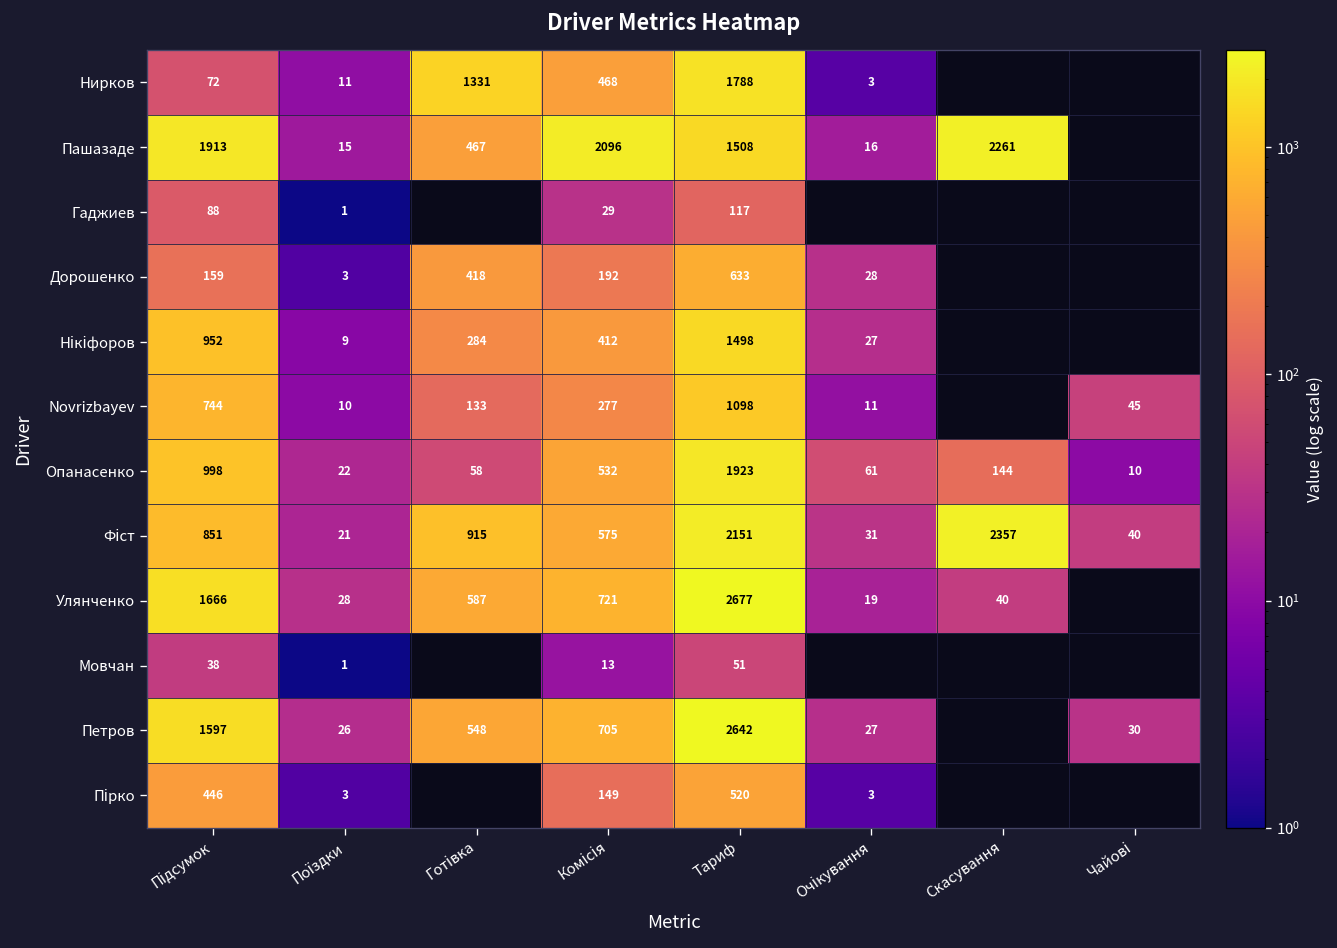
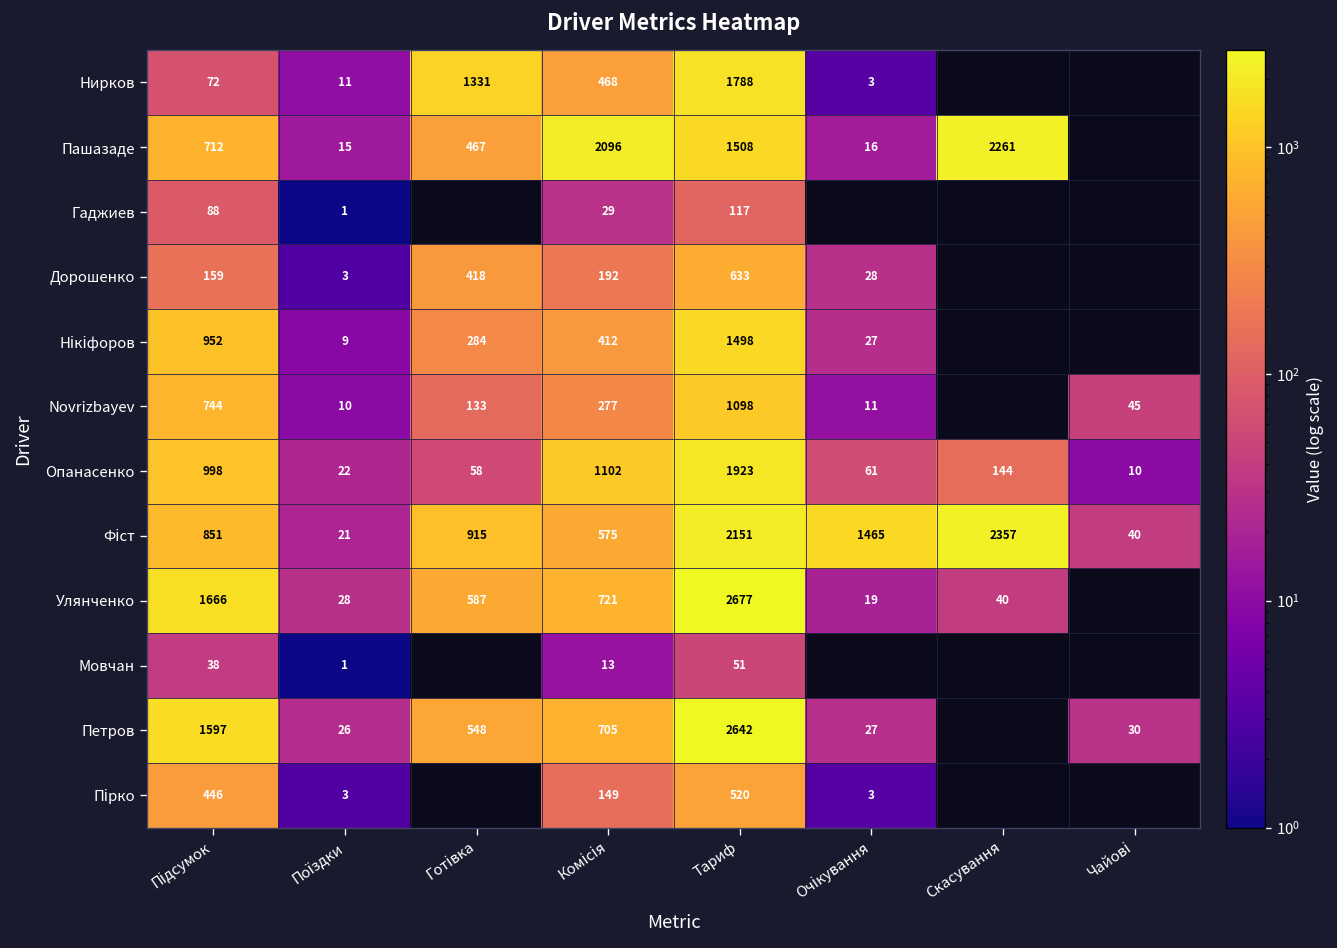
  {
    "Нирков": {
      "Підсумок": 72,
      "Поїздки": 11,
      "Готівка": 1331,
      "Комісія": 468,
      "Тариф": 1788,
      "Очікування": 3
    },
    "Пашазаде": {
-     "Підсумок": 1913,
+     "Підсумок": 712,
      "Поїздки": 15,
      "Готівка": 467,
      "Комісія": 2096,
      "Тариф": 1508,
      "Очікування": 16,
      "Скасування": 2261
    },
    "Гаджиев": {
      "Підсумок": 88,
      "Поїздки": 1,
      "Комісія": 29,
      "Тариф": 117
    },
    "Дорошенко": {
      "Підсумок": 159,
      "Поїздки": 3,
      "Готівка": 418,
      "Комісія": 192,
      "Тариф": 633,
      "Очікування": 28
    },
    "Нікіфоров": {
      "Підсумок": 952,
      "Поїздки": 9,
      "Готівка": 284,
      "Комісія": 412,
      "Тариф": 1498,
      "Очікування": 27
    },
    "Novrizbayev": {
      "Підсумок": 744,
      "Поїздки": 10,
      "Готівка": 133,
      "Комісія": 277,
      "Тариф": 1098,
      "Очікування": 11,
      "Чайові": 45
    },
    "Опанасенко": {
      "Підсумок": 998,
      "Поїздки": 22,
      "Готівка": 58,
-     "Комісія": 532,
+     "Комісія": 1102,
      "Тариф": 1923,
      "Очікування": 61,
      "Скасування": 144,
      "Чайові": 10
    },
    "Фіст": {
      "Підсумок": 851,
      "Поїздки": 21,
      "Готівка": 915,
      "Комісія": 575,
      "Тариф": 2151,
-     "Очікування": 31,
+     "Очікування": 1465,
      "Скасування": 2357,
      "Чайові": 40
    },
    "Улянченко": {
      "Підсумок": 1666,
      "Поїздки": 28,
      "Готівка": 587,
      "Комісія": 721,
      "Тариф": 2677,
      "Очікування": 19,
      "Скасування": 40
    },
    "Мовчан": {
      "Підсумок": 38,
      "Поїздки": 1,
      "Комісія": 13,
      "Тариф": 51
    },
    "Петров": {
      "Підсумок": 1597,
      "Поїздки": 26,
      "Готівка": 548,
      "Комісія": 705,
      "Тариф": 2642,
      "Очікування": 27,
      "Чайові": 30
    },
    "Пірко": {
      "Підсумок": 446,
      "Поїздки": 3,
      "Комісія": 149,
      "Тариф": 520,
      "Очікування": 3
    }
  }
